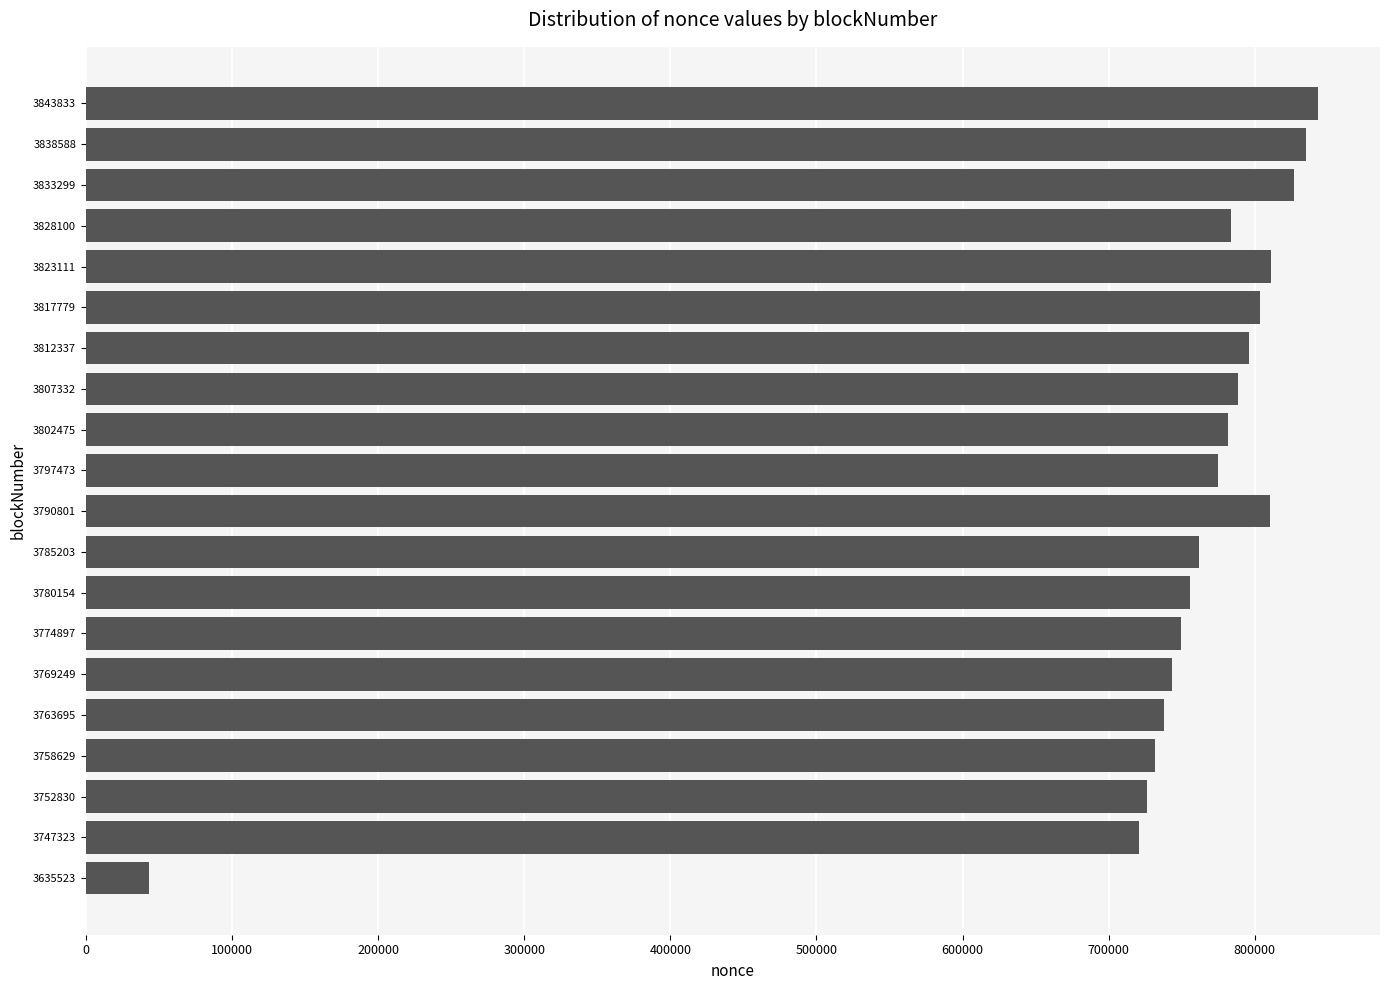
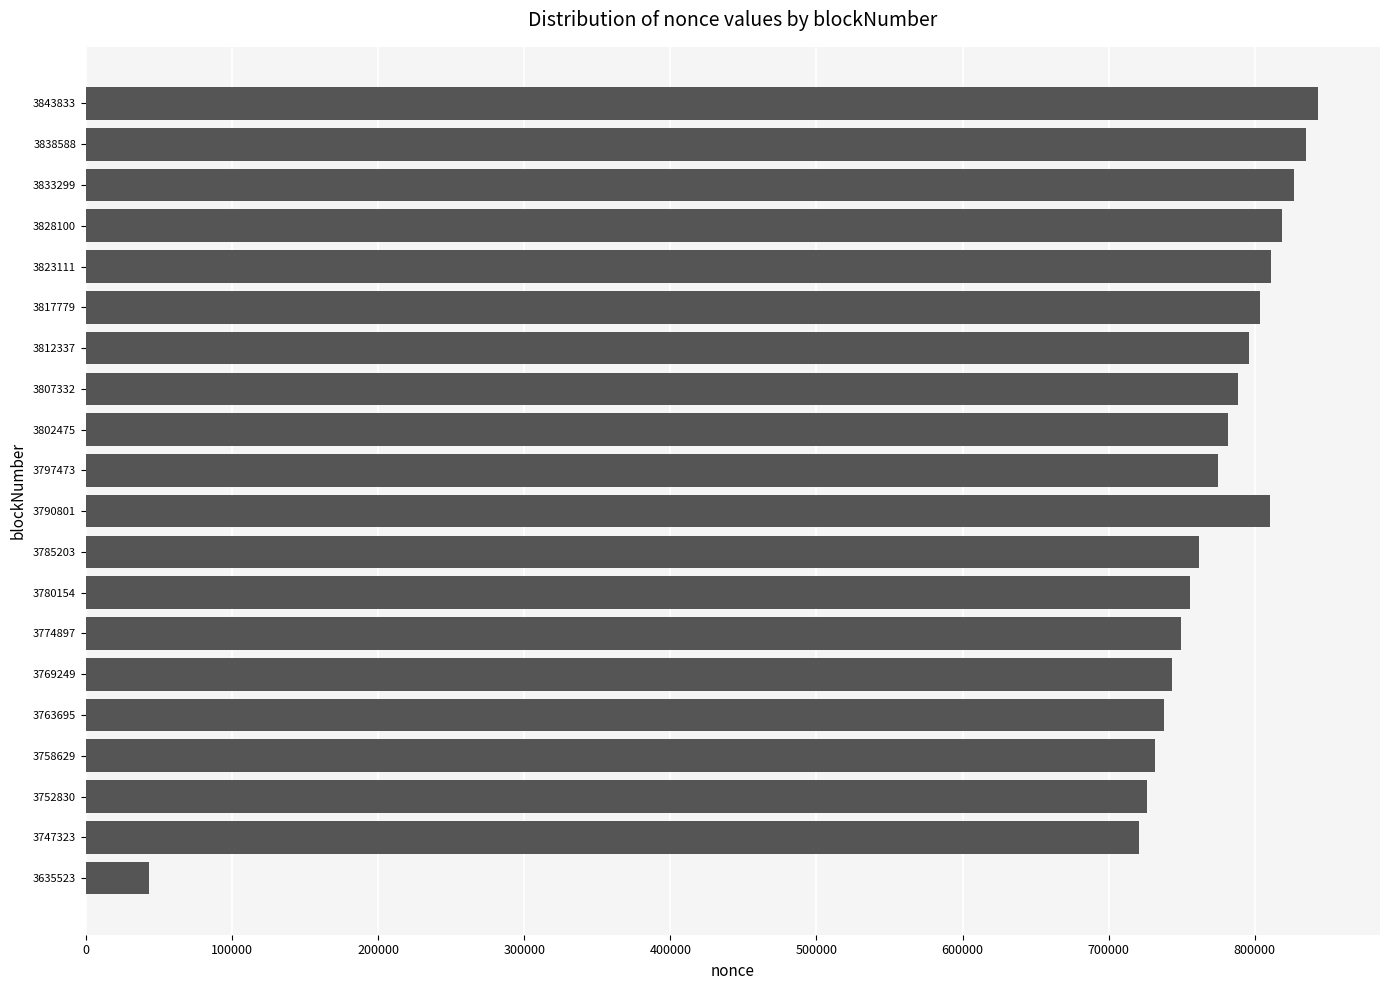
  {
    "3843833": 843000,
    "3838588": 835000,
    "3833299": 827000,
-   "3828100": 784000,
+   "3828100": 819000,
    "3823111": 811000,
    "3817779": 803000,
    "3812337": 796000,
    "3807332": 789000,
    "3802475": 782000,
    "3797473": 775000,
    "3790801": 811000,
    "3785203": 762000,
    "3780154": 756000,
    "3774897": 750000,
    "3769249": 744000,
    "3763695": 738000,
    "3758629": 732000,
    "3752830": 726000,
    "3747323": 721000,
    "3635523": 43000
  }
